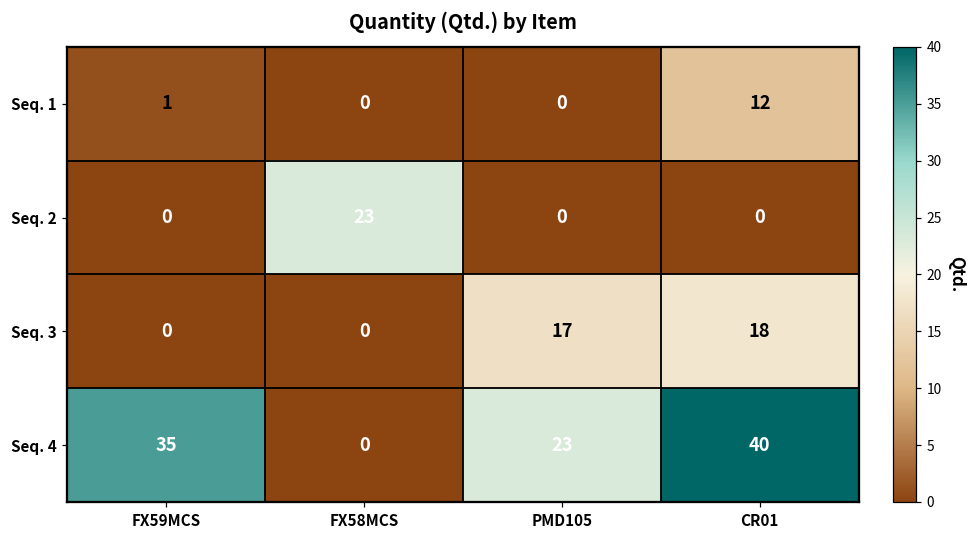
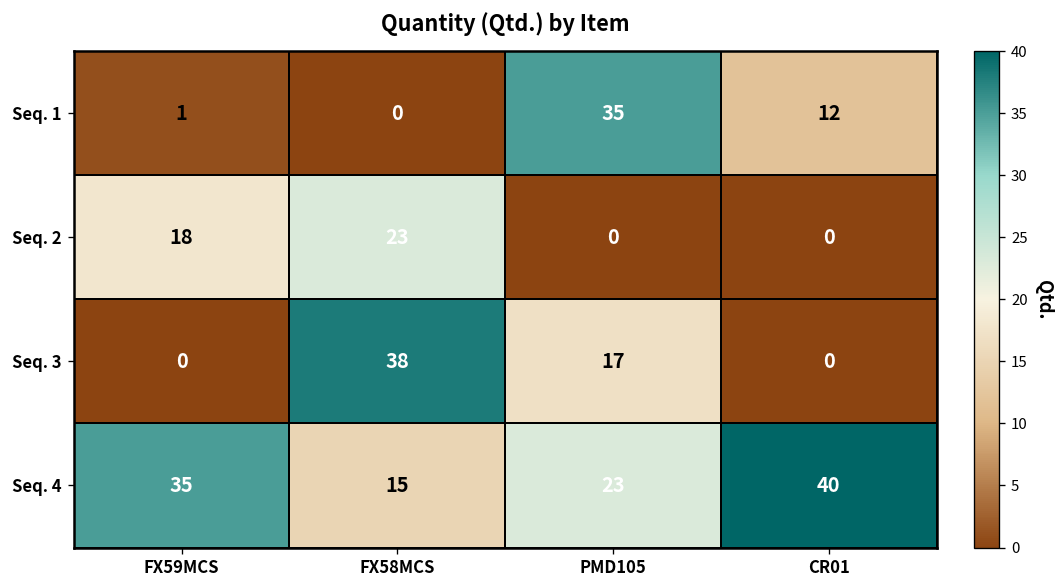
  {
    "Seq. 1": {
      "FX59MCS": 1,
      "FX58MCS": 0,
-     "PMD105": 0,
+     "PMD105": 35,
      "CR01": 12
    },
    "Seq. 2": {
-     "FX59MCS": 0,
+     "FX59MCS": 18,
      "PMD105": 0,
      "CR01": 0
    },
    "Seq. 3": {
      "FX59MCS": 0,
-     "FX58MCS": 0,
+     "FX58MCS": 38,
      "PMD105": 17,
-     "CR01": 18
+     "CR01": 0
    },
    "Seq. 4": {
      "FX59MCS": 35,
-     "FX58MCS": 0,
+     "FX58MCS": 15,
      "CR01": 40
    }
  }
